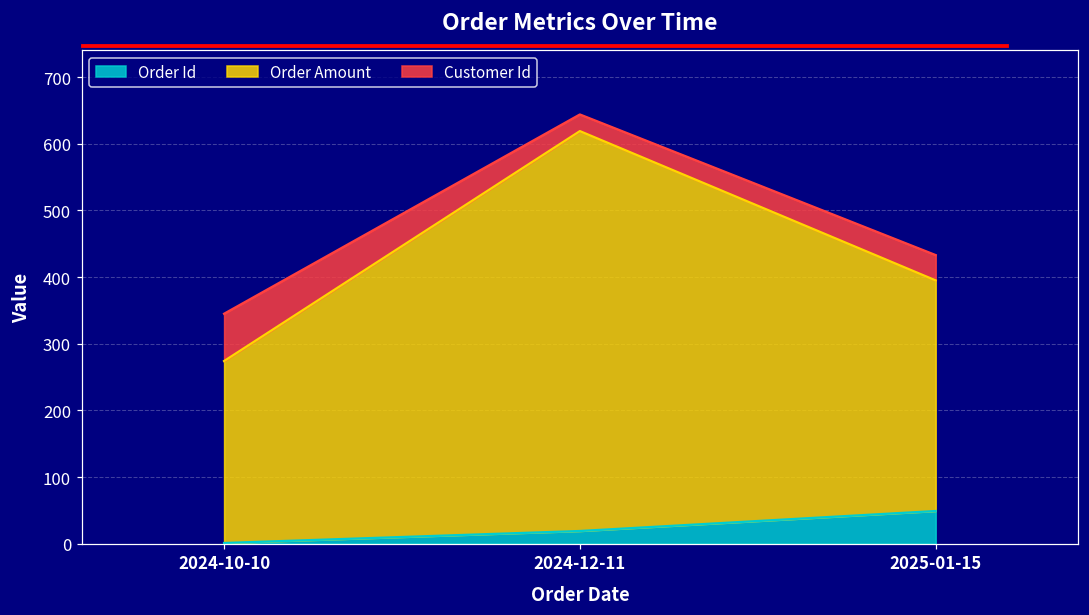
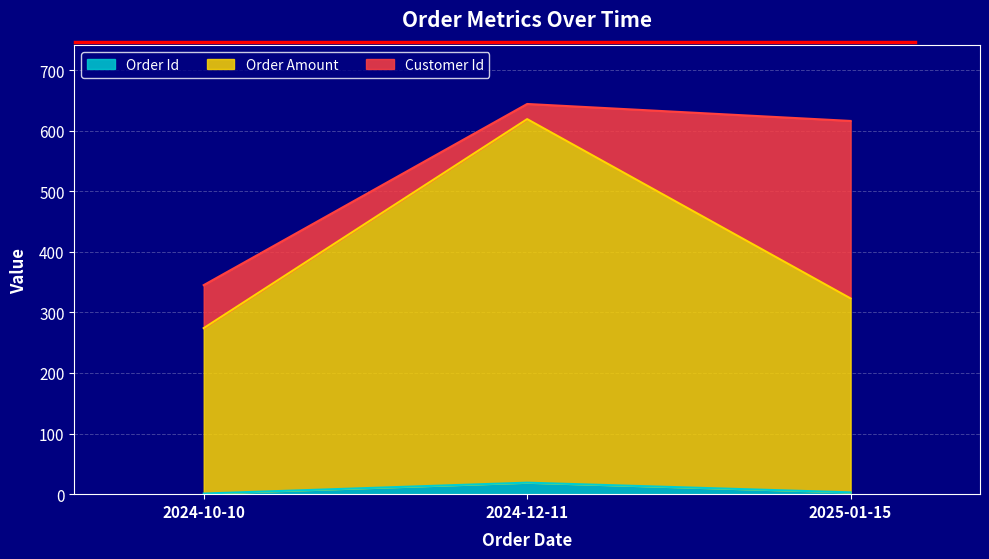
  {
    "Order Id": {
      "2024-10-10": 0,
      "2024-12-11": 20,
-     "2025-01-15": 50
+     "2025-01-15": 0
    },
    "Order Amount": {
      "2024-10-10": 270,
      "2024-12-11": 600,
-     "2025-01-15": 350
+     "2025-01-15": 320
    },
    "Customer Id": {
      "2024-10-10": 70,
      "2024-12-11": 30,
-     "2025-01-15": 40
+     "2025-01-15": 290
    }
  }
